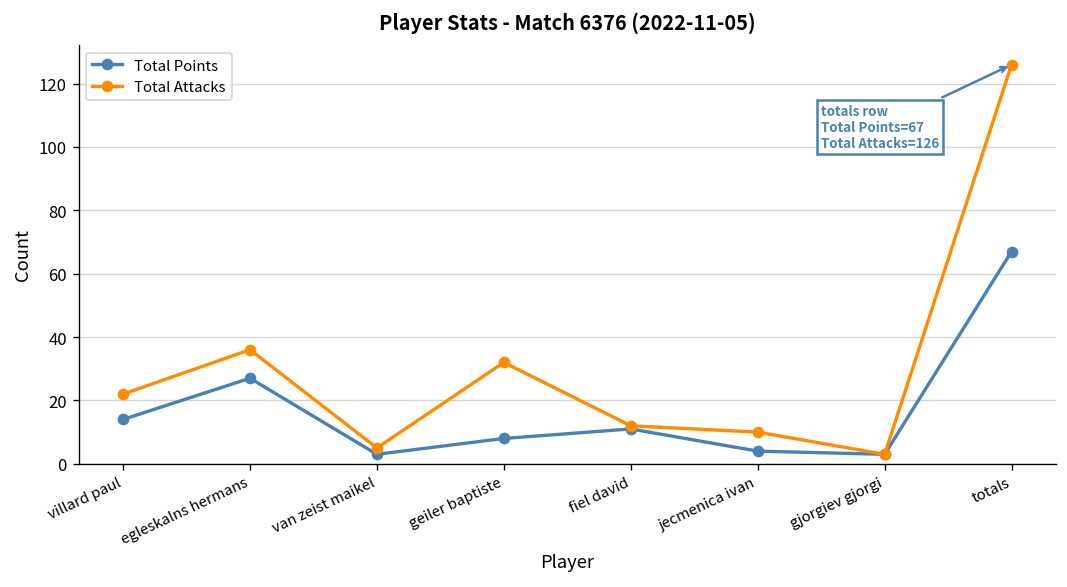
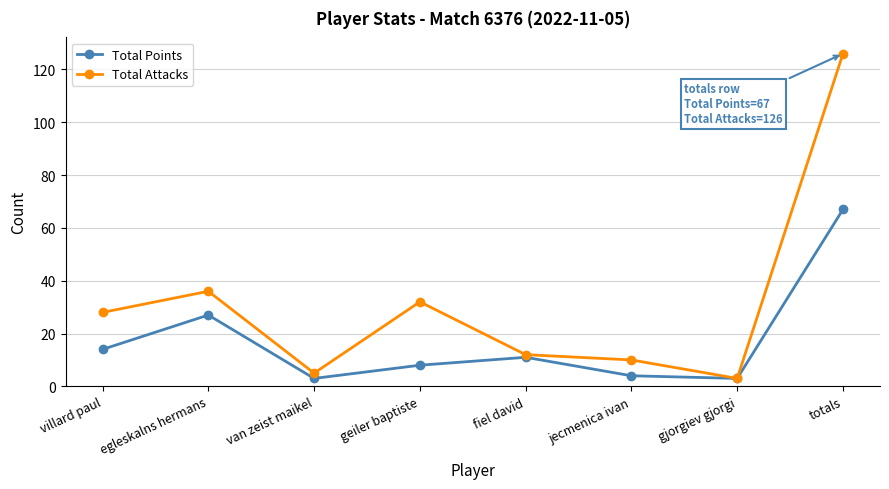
  {
    "Total Points": {
      "villard paul": 14,
      "egleskalns hermans": 27,
      "van zeist maikel": 3,
      "geiler baptiste": 8,
      "fiel david": 11,
      "jecmenica ivan": 4,
      "totals": 67
    },
    "Total Attacks": {
-     "villard paul": 22,
+     "villard paul": 28,
      "egleskalns hermans": 36,
      "van zeist maikel": 5,
      "geiler baptiste": 32,
      "fiel david": 12,
      "jecmenica ivan": 10
    }
  }
